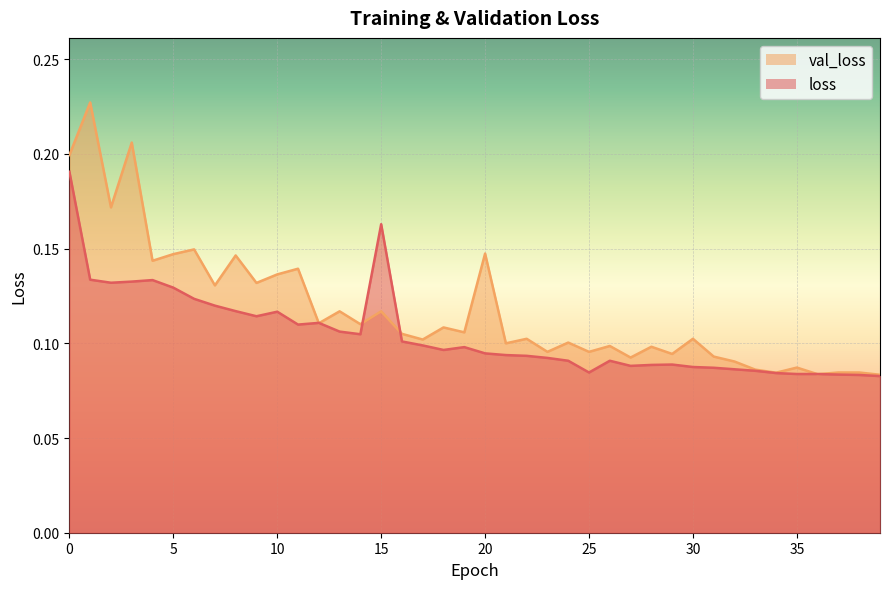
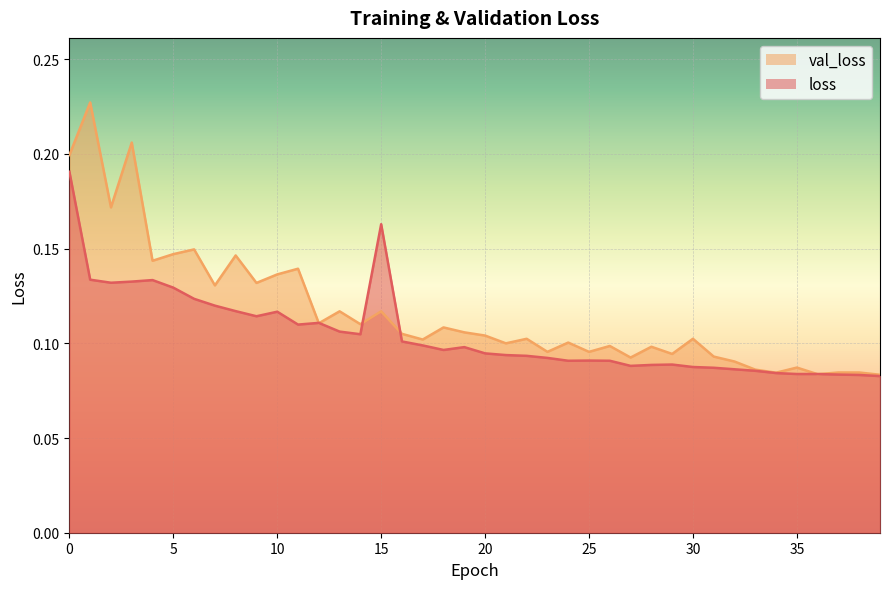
  {
    "val_loss": {
      "0": 0.199,
      "5": 0.147,
      "10": 0.136,
      "15": 0.117,
-     "20": 0.147,
+     "20": 0.104,
      "25": 0.096,
      "30": 0.102,
      "35": 0.087
    },
    "loss": {
      "0": 0.191,
      "5": 0.129,
      "10": 0.117,
      "15": 0.163,
      "20": 0.095,
-     "25": 0.085,
+     "25": 0.091,
      "30": 0.088,
      "35": 0.084
    }
  }
